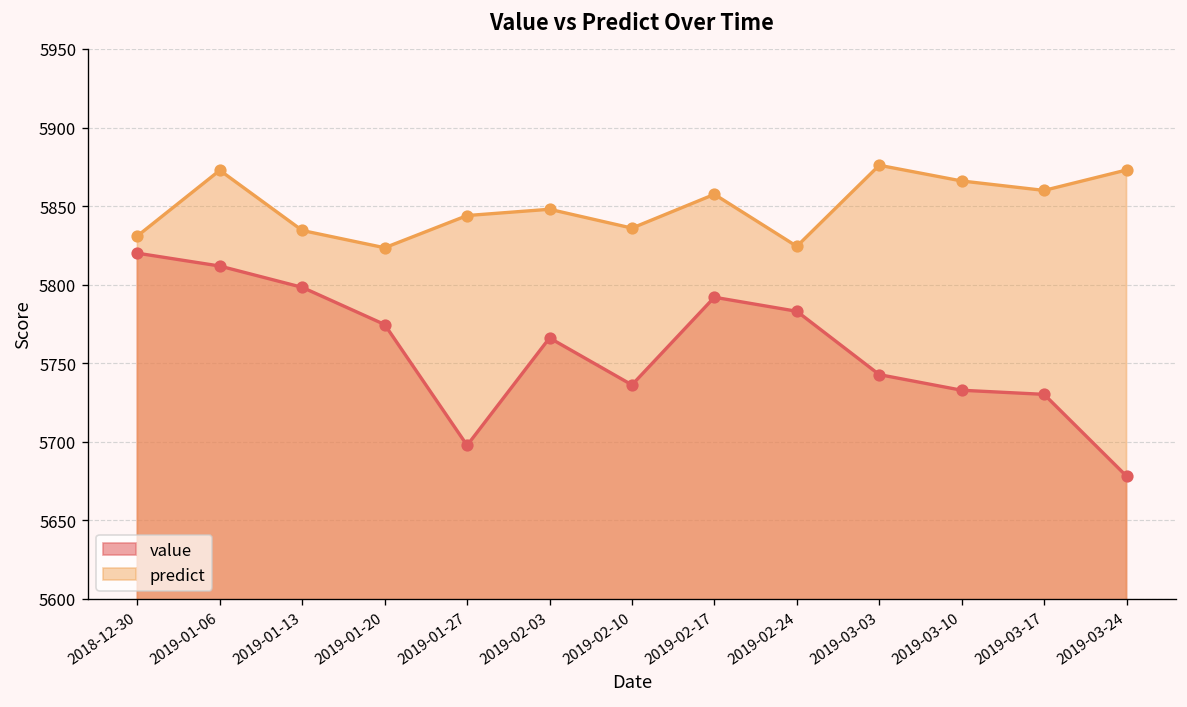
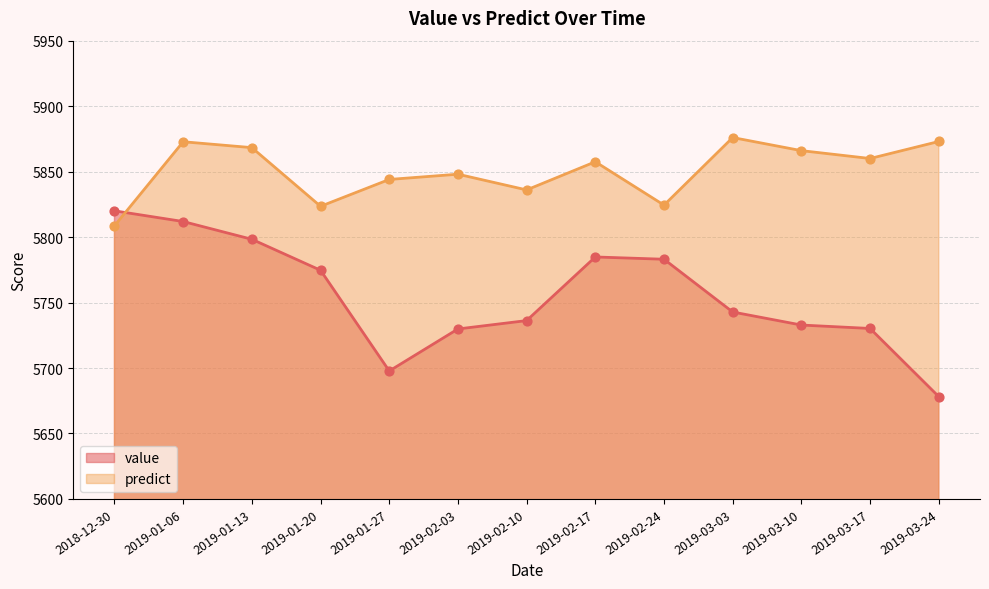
  {
    "value": {
      "2018-12-30": 5820,
      "2019-01-06": 5812,
      "2019-01-13": 5798,
      "2019-01-20": 5775,
      "2019-01-27": 5698,
-     "2019-02-03": 5766,
+     "2019-02-03": 5730,
      "2019-02-10": 5736,
-     "2019-02-17": 5792,
+     "2019-02-17": 5785,
      "2019-02-24": 5783,
      "2019-03-03": 5743,
      "2019-03-10": 5733,
      "2019-03-17": 5730,
      "2019-03-24": 5678
    },
    "predict": {
-     "2018-12-30": 5831,
+     "2018-12-30": 5809,
      "2019-01-06": 5873,
-     "2019-01-13": 5835,
+     "2019-01-13": 5868,
      "2019-01-20": 5824,
      "2019-01-27": 5844,
      "2019-02-03": 5848,
      "2019-02-10": 5836,
      "2019-02-17": 5858,
      "2019-02-24": 5824,
      "2019-03-03": 5876,
      "2019-03-10": 5866,
      "2019-03-17": 5860,
      "2019-03-24": 5873
    }
  }
